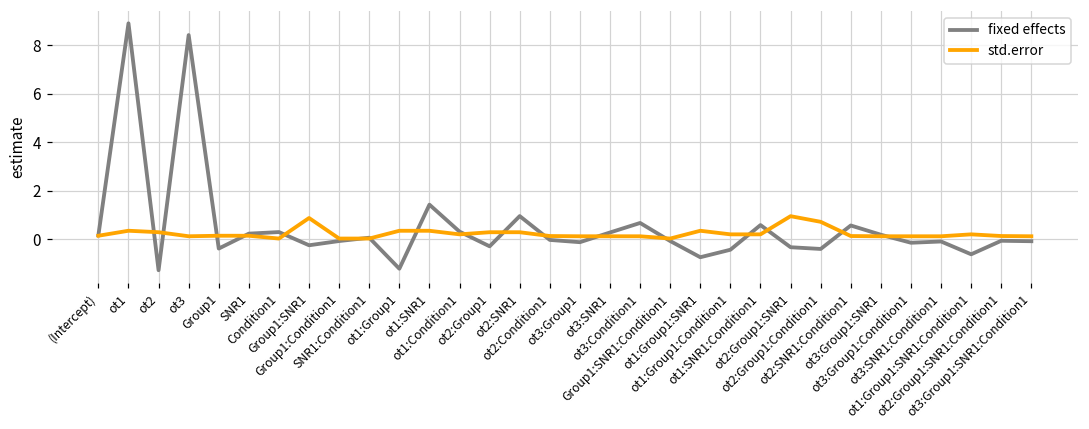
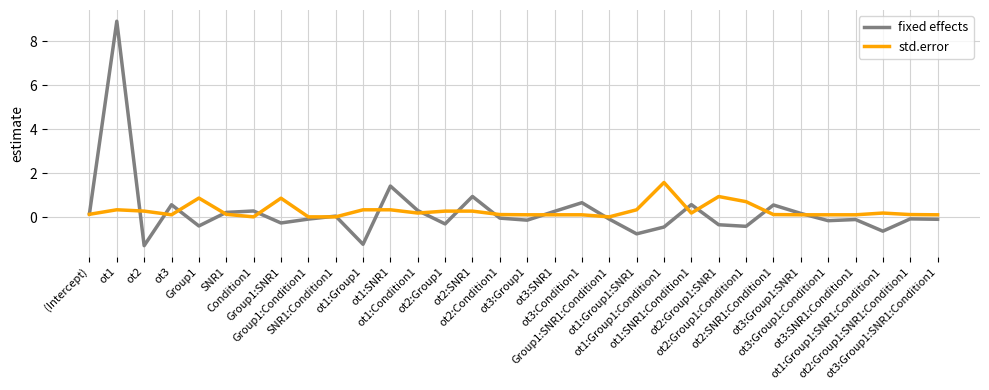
  {
    "fixed effects": {
      "ot1": 8.9,
      "ot2": -1.3,
-     "ot3": 8.4,
+     "ot3": 0.6,
      "Group1": -0.4,
      "Condition1": 0.3,
      "Group1:SNR1": -0.2,
      "ot1:Group1": -1.2,
      "ot1:SNR1": 1.4,
      "ot2:Group1": -0.3,
      "ot2:SNR1": 1.0,
      "ot2:Condition1": 0.0,
      "ot3:Group1": -0.1,
      "ot3:SNR1": 0.3,
      "ot3:Condition1": 0.7,
      "ot1:Group1:SNR1": -0.7,
      "ot1:Group1:Condition1": -0.4,
      "ot1:SNR1:Condition1": 0.6,
      "ot2:Group1:SNR1": -0.3,
      "ot2:Group1:Condition1": -0.4,
      "ot2:SNR1:Condition1": 0.6,
      "ot3:Group1:Condition1": -0.1,
      "ot3:SNR1:Condition1": -0.1,
      "ot1:Group1:SNR1:Condition1": -0.6,
      "ot2:Group1:SNR1:Condition1": -0.1,
      "ot3:Group1:SNR1:Condition1": -0.1
    },
    "std.error": {
      "ot1": 0.4,
      "ot2": 0.3,
      "ot3": 0.1,
-     "Group1": 0.1,
+     "Group1": 0.9,
      "Condition1": 0.0,
      "Group1:SNR1": 0.9,
      "ot1:Group1": 0.3,
      "ot1:SNR1": 0.3,
      "ot2:Group1": 0.3,
      "ot2:SNR1": 0.3,
      "ot2:Condition1": 0.1,
      "ot3:Group1": 0.1,
      "ot3:SNR1": 0.1,
      "ot3:Condition1": 0.1,
      "ot1:Group1:SNR1": 0.4,
-     "ot1:Group1:Condition1": 0.2,
+     "ot1:Group1:Condition1": 1.6,
      "ot1:SNR1:Condition1": 0.2,
      "ot2:Group1:SNR1": 1.0,
      "ot2:Group1:Condition1": 0.7,
      "ot2:SNR1:Condition1": 0.1,
      "ot3:Group1:Condition1": 0.1,
      "ot3:SNR1:Condition1": 0.1,
      "ot1:Group1:SNR1:Condition1": 0.2,
      "ot2:Group1:SNR1:Condition1": 0.1,
      "ot3:Group1:SNR1:Condition1": 0.1
    }
  }
